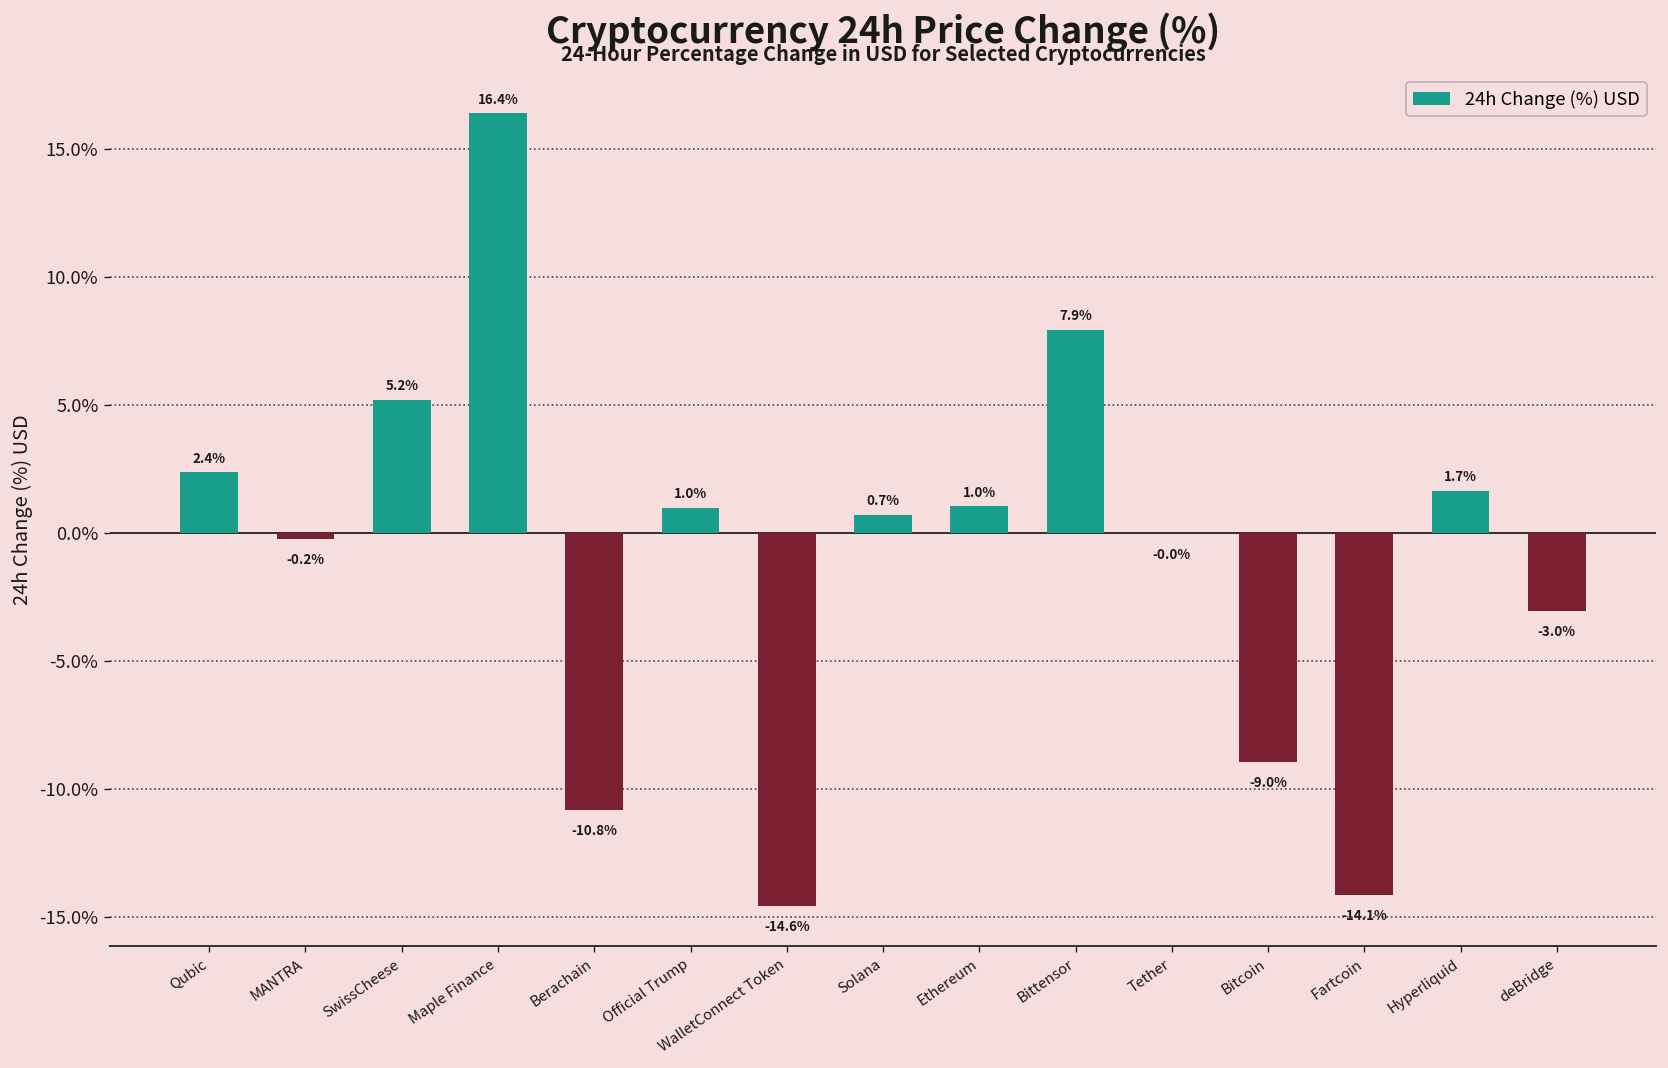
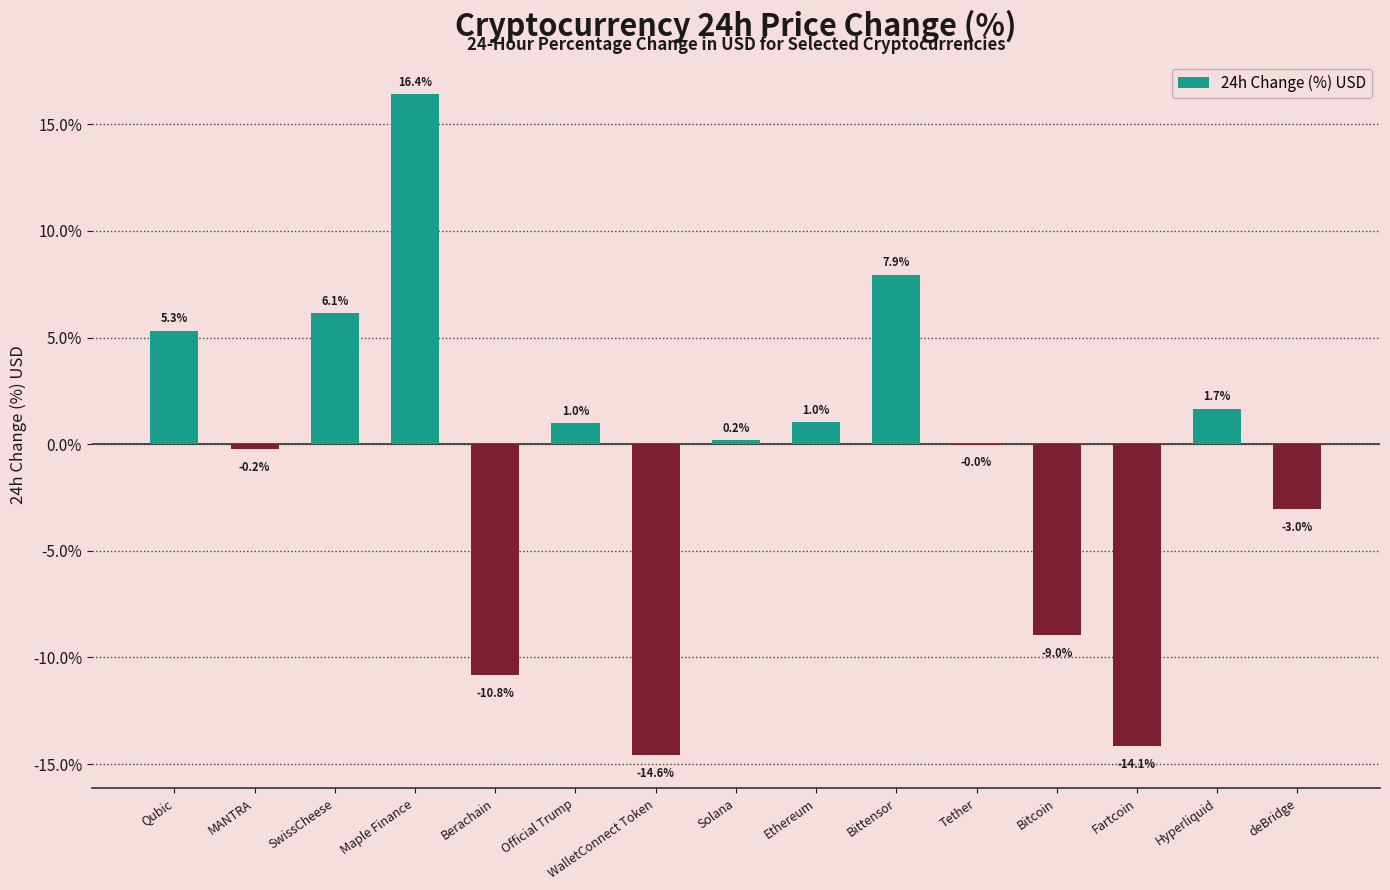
  {
-   "Qubic": "2.4%",
+   "Qubic": "5.3%",
    "MANTRA": "-0.2%",
-   "SwissCheese": "5.2%",
+   "SwissCheese": "6.1%",
    "Maple Finance": "16.4%",
    "Berachain": "-10.8%",
    "Official Trump": "1.0%",
    "WalletConnect Token": "-14.6%",
-   "Solana": "0.7%",
+   "Solana": "0.2%",
    "Ethereum": "1.0%",
    "Bittensor": "7.9%",
    "Tether": "-0.0%",
    "Bitcoin": "-9.0%",
    "Fartcoin": "-14.1%",
    "Hyperliquid": "1.7%",
    "deBridge": "-3.0%"
  }
